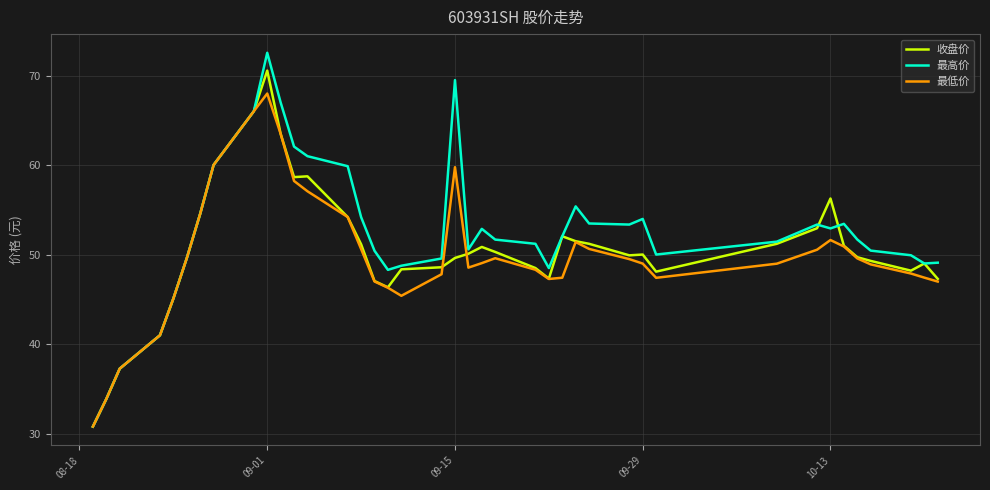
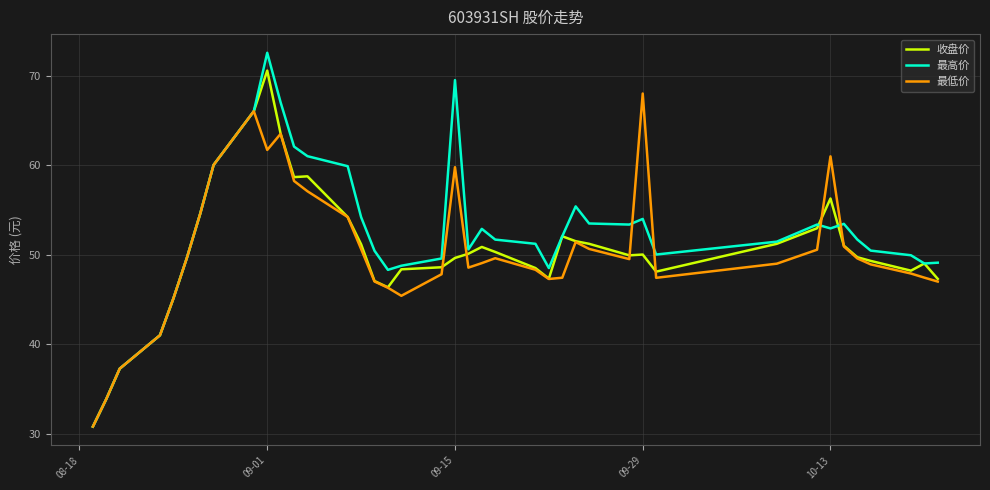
  {
    "收盘价": {
      "09-01": 71,
      "09-15": 50,
      "09-29": 50,
      "10-13": 56
    },
    "最高价": {
      "09-01": 73,
      "09-15": 70,
      "09-29": 54,
      "10-13": 53
    },
    "最低价": {
-     "09-01": 68,
+     "09-01": 62,
      "09-15": 60,
-     "09-29": 49,
-     "10-13": 52
+     "09-29": 68,
+     "10-13": 61
    }
  }
